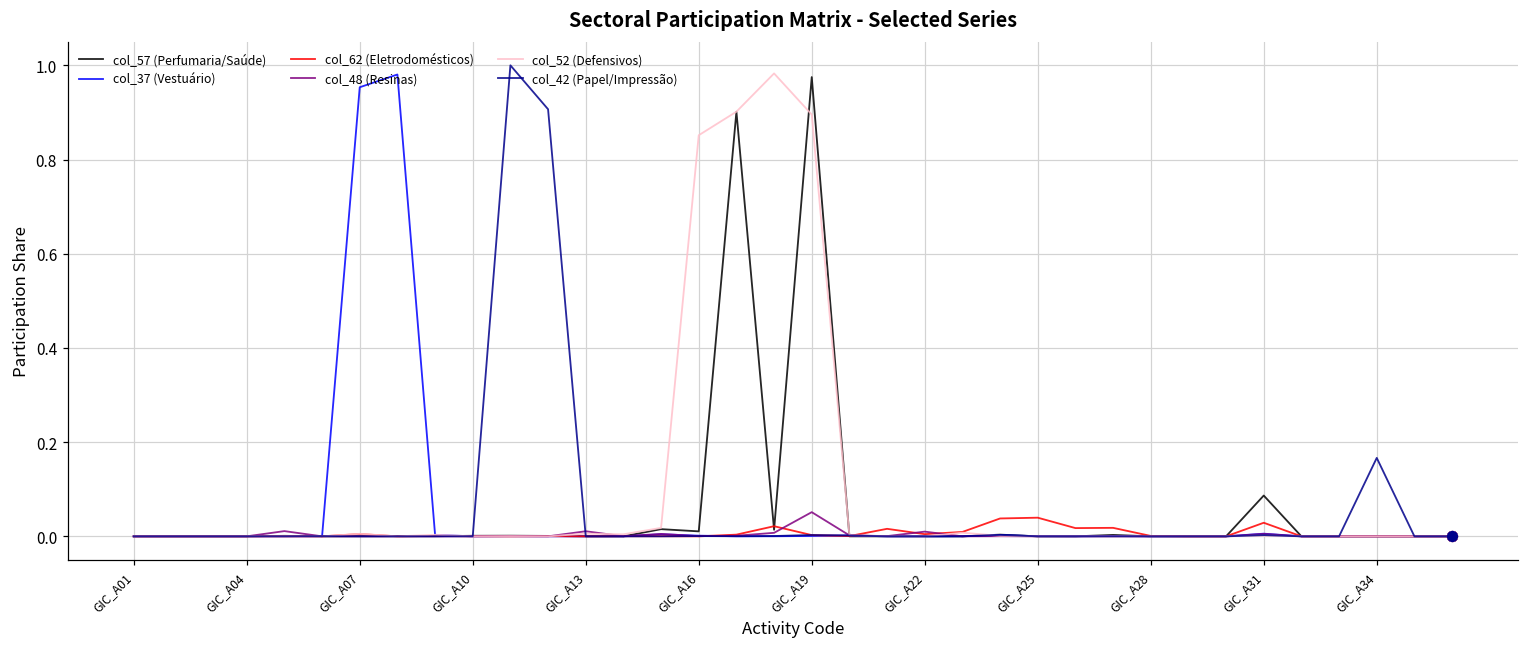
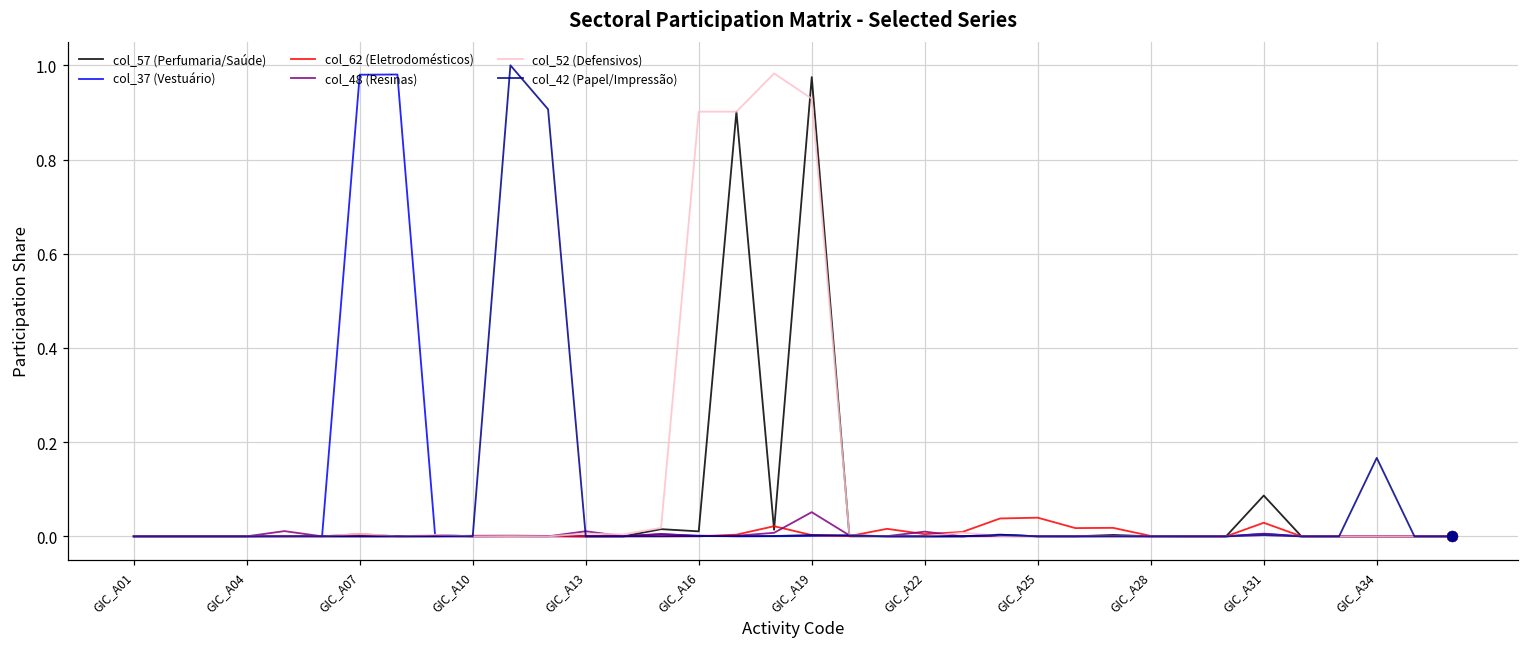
  {
    "col_37 (Vestuário)": {
-     "GIC_A07": 0.95
+     "GIC_A07": 0.98
    },
    "col_62 (Eletrodomésticos)": {
      "GIC_A25": 0.04,
      "GIC_A31": 0.03
    },
    "col_48 (Resinas)": {
      "GIC_A19": 0.05
    },
    "col_52 (Defensivos)": {
-     "GIC_A16": 0.85,
-     "GIC_A19": 0.90
+     "GIC_A16": 0.90,
+     "GIC_A19": 0.93
    },
    "col_42 (Papel/Impressão)": {
      "GIC_A34": 0.17
    }
  }
